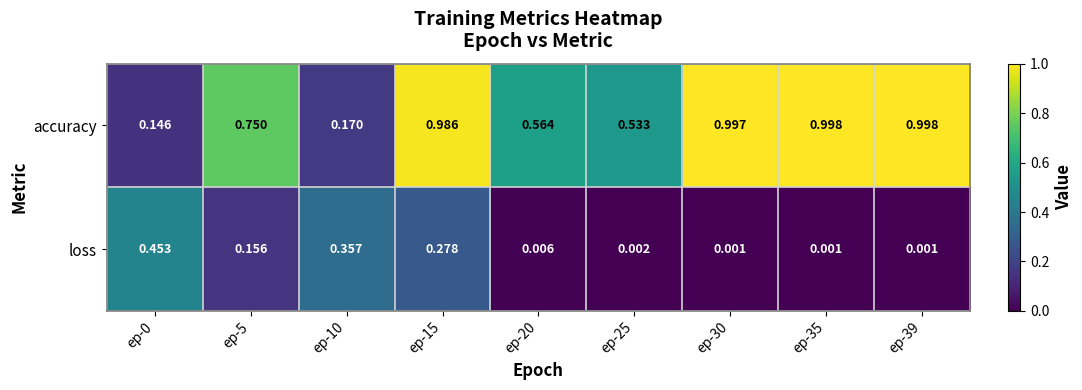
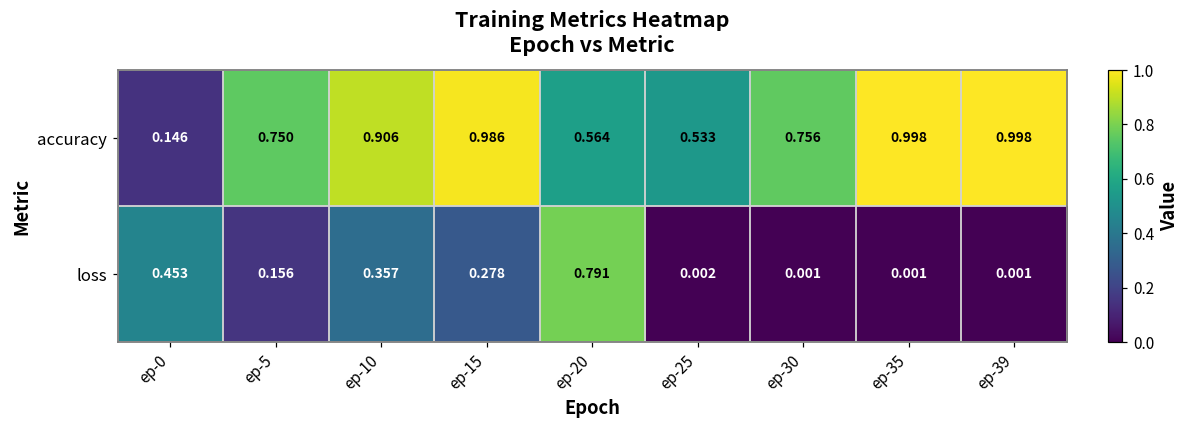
  {
    "accuracy": {
      "ep-0": 0.146,
      "ep-5": 0.750,
-     "ep-10": 0.170,
+     "ep-10": 0.906,
      "ep-15": 0.986,
      "ep-20": 0.564,
      "ep-25": 0.533,
-     "ep-30": 0.997,
+     "ep-30": 0.756,
      "ep-35": 0.998,
      "ep-39": 0.998
    },
    "loss": {
      "ep-0": 0.453,
      "ep-5": 0.156,
      "ep-10": 0.357,
      "ep-15": 0.278,
-     "ep-20": 0.006,
+     "ep-20": 0.791,
      "ep-25": 0.002,
      "ep-30": 0.001,
      "ep-35": 0.001,
      "ep-39": 0.001
    }
  }
